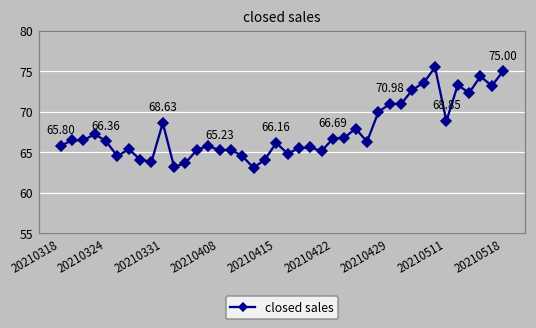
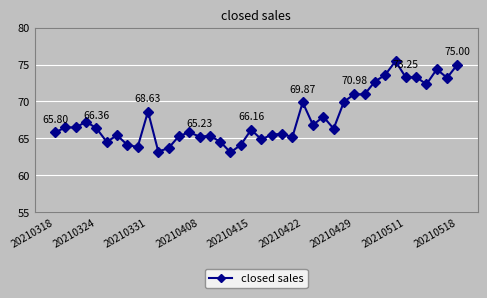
  {
    "20210318": 65.80,
    "20210331": 68.63,
    "20210408": 65.23,
    "20210415": 66.16,
-   "20210422": 66.69,
+   "20210422": 69.87,
    "20210429": 70.98,
-   "20210511": 68.85,
+   "20210511": 73.25,
    "20210518": 75.00
  }
